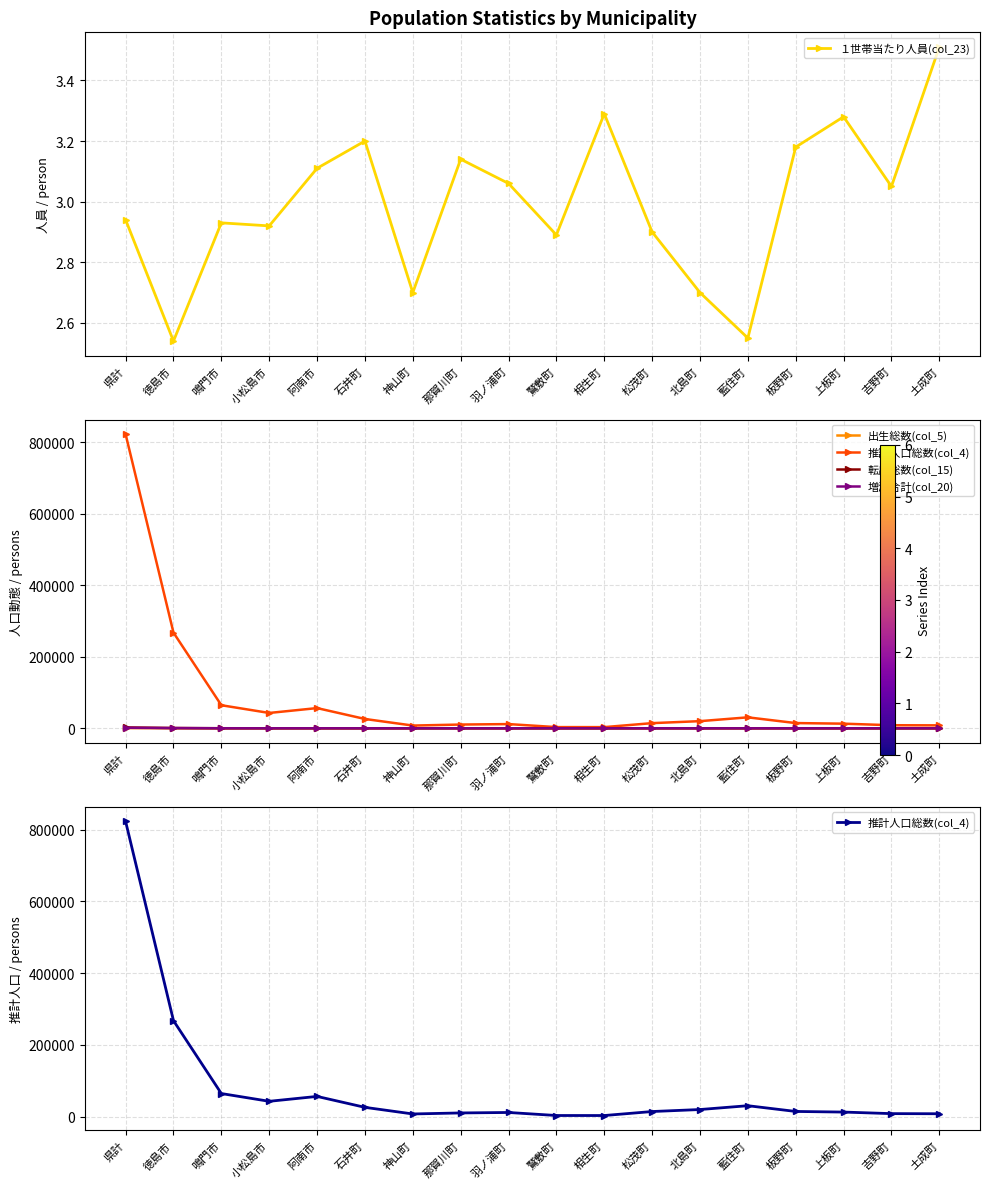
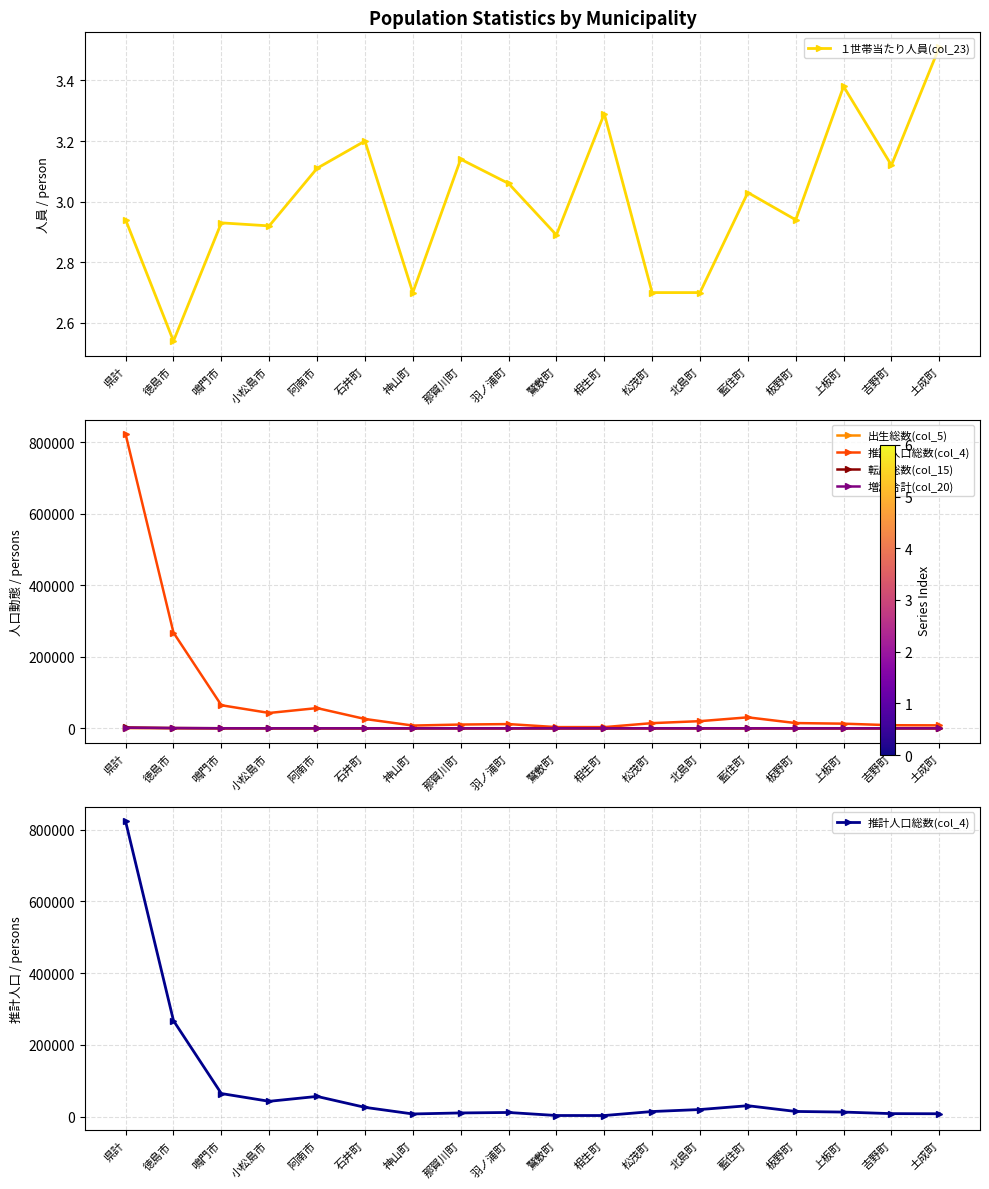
  {
    "Population Statistics by Municipality": {
      "県計": 2.94,
      "徳島市": 2.54,
      "鳴門市": 2.93,
      "小松島市": 2.92,
      "阿南市": 3.11,
      "石井町": 3.20,
      "神山町": 2.70,
      "那賀川町": 3.14,
      "羽ノ浦町": 3.06,
      "鷲敷町": 2.89,
      "相生町": 3.29,
-     "松茂町": 2.9,
+     "松茂町": 2.7,
      "北島町": 2.70,
-     "藍住町": 2.55,
-     "板野町": 3.18,
-     "上板町": 3.28,
-     "吉野町": 3.05
+     "藍住町": 3.03,
+     "板野町": 2.94,
+     "上板町": 3.38,
+     "吉野町": 3.12
    }
  }
